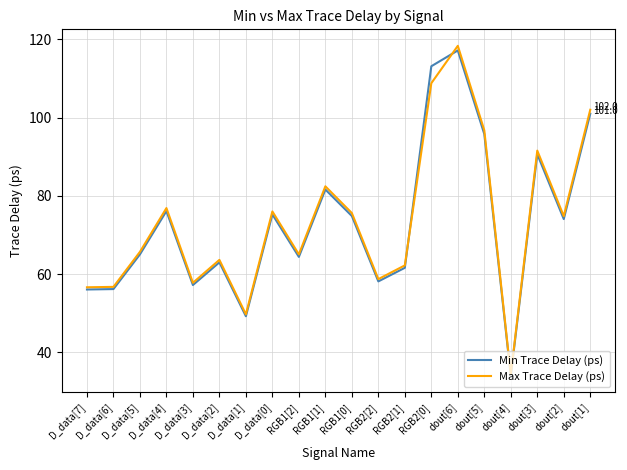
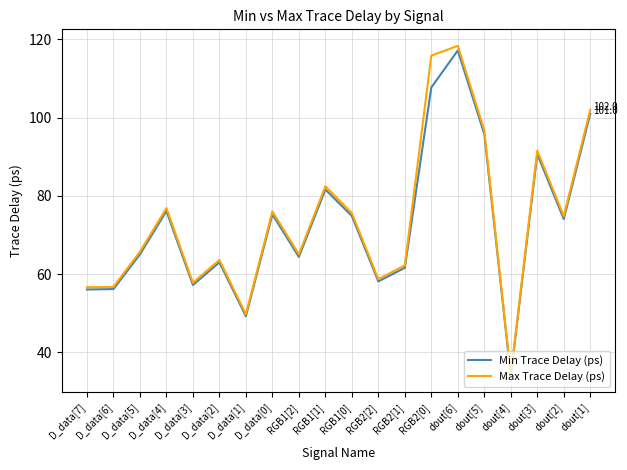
  {
    "Min Trace Delay (ps)": {
      "D_data[5]": 65,
      "D_data[4]": 76,
      "D_data[0]": 75,
      "RGB1[1]": 82,
      "RGB1[0]": 75,
-     "RGB2[0]": 113,
+     "RGB2[0]": 108,
      "dout[6]": 117,
      "dout[5]": 96,
      "dout[3]": 91,
      "dout[2]": 74
    },
    "Max Trace Delay (ps)": {
      "D_data[5]": 66,
      "D_data[4]": 77,
      "D_data[0]": 76,
      "RGB1[1]": 82,
      "RGB1[0]": 76,
-     "RGB2[0]": 109,
+     "RGB2[0]": 116,
      "dout[6]": 118,
      "dout[5]": 97,
      "dout[3]": 92,
      "dout[2]": 75
    }
  }
